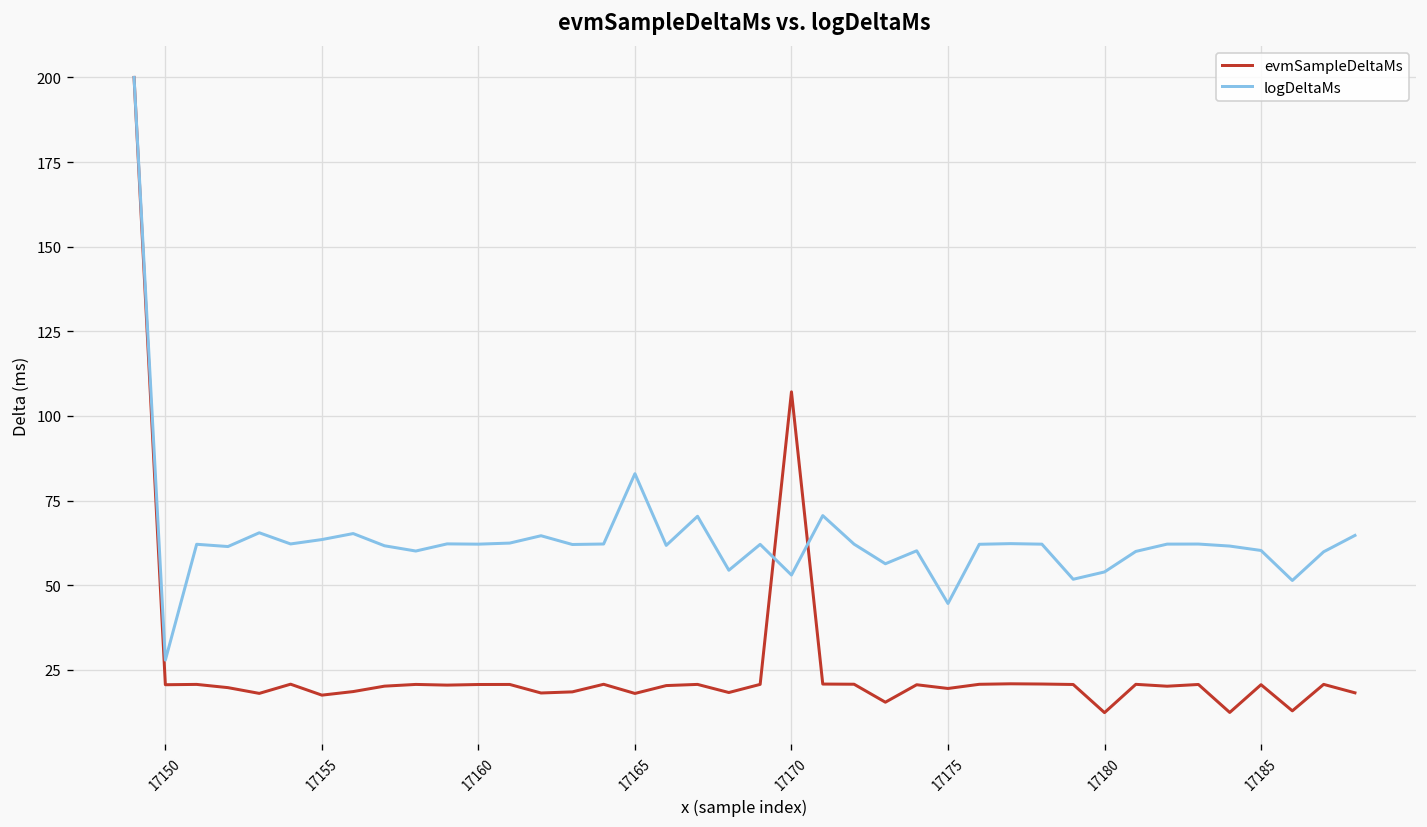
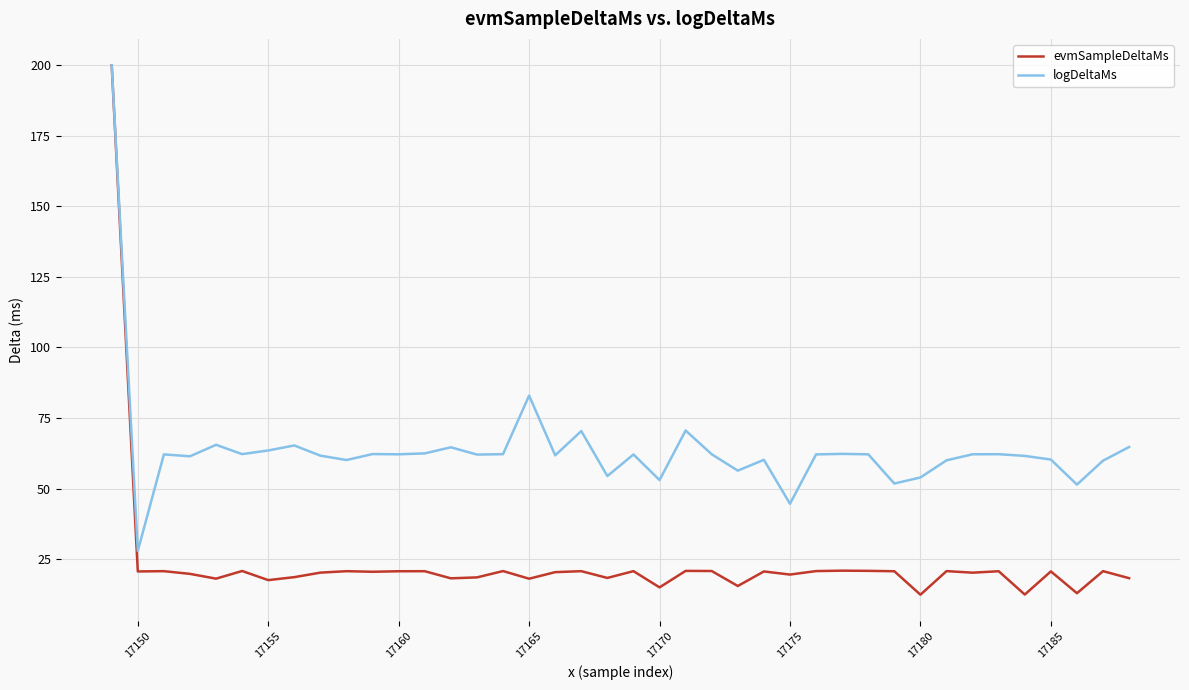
  {
    "evmSampleDeltaMs": {
      "17150": 21,
      "17155": 18,
      "17160": 21,
      "17165": 18,
-     "17170": 107,
+     "17170": 15,
      "17175": 20,
      "17180": 12,
      "17185": 21
    },
    "logDeltaMs": {
      "17150": 28,
      "17155": 63,
      "17160": 62,
      "17165": 83,
      "17170": 53,
      "17175": 45,
      "17180": 54,
      "17185": 60
    }
  }
